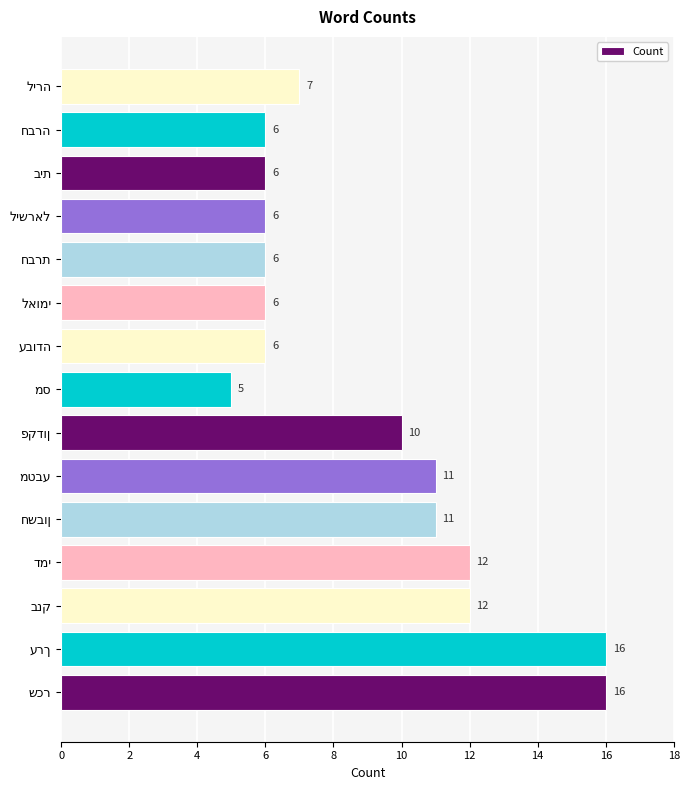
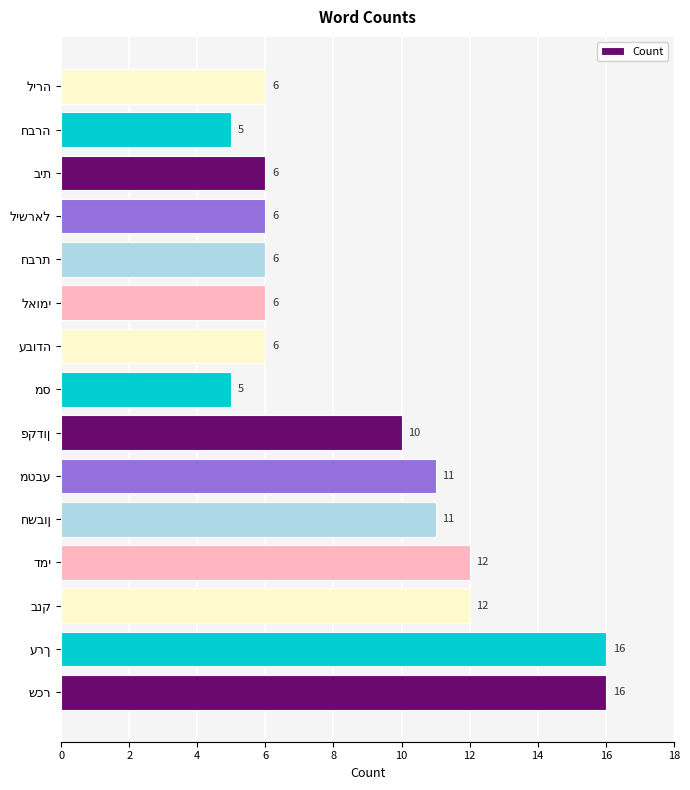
  {
-   "לירה": 7,
-   "חברה": 6,
+   "לירה": 6,
+   "חברה": 5,
    "בית": 6,
    "לישראל": 6,
    "חברת": 6,
    "לאומי": 6,
    "עבודה": 6,
    "מס": 5,
    "פקדון": 10,
    "מטבע": 11,
    "חשבון": 11,
    "דמי": 12,
    "בנק": 12,
    "ערך": 16,
    "שכר": 16
  }
